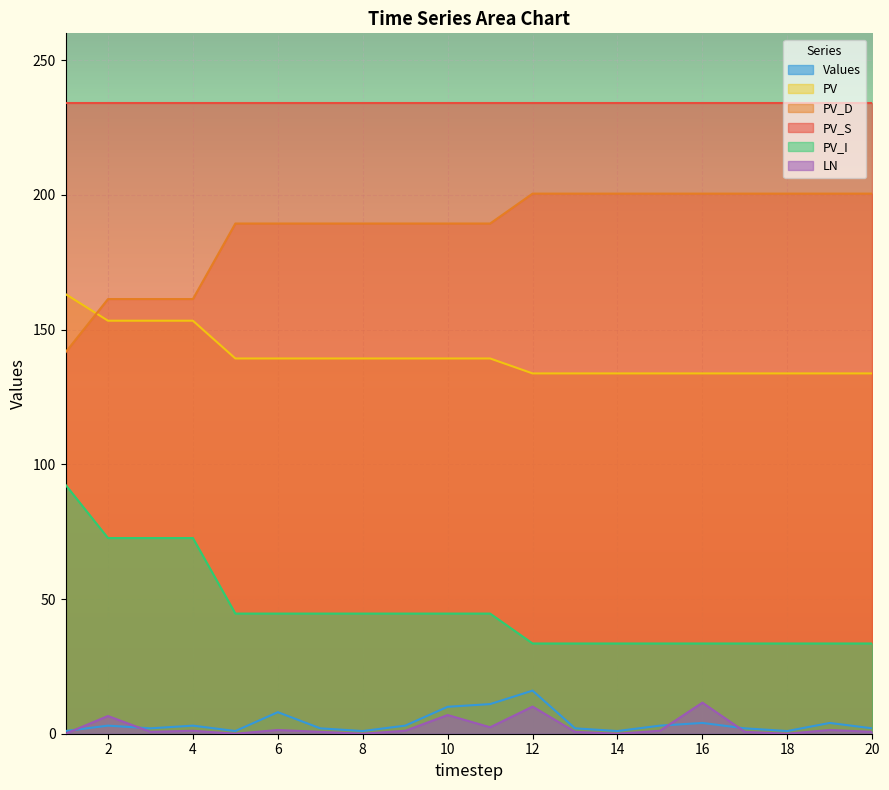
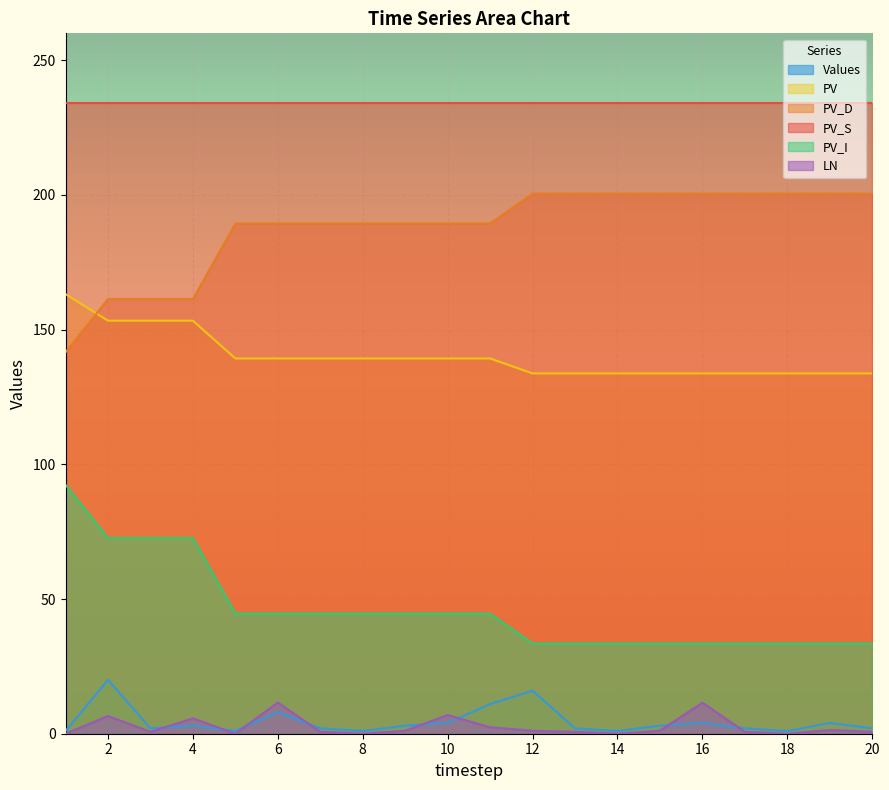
  {
    "Values": {
-     "2": 3,
+     "2": 20,
      "4": 3,
      "6": 8,
      "8": 1,
-     "10": 10,
+     "10": 4,
      "12": 16,
      "14": 1,
      "16": 4,
      "18": 1,
      "20": 2
    },
    "PV_I": {
      "2": 73,
      "4": 73,
      "6": 45,
      "8": 45,
      "10": 45,
      "12": 34,
      "14": 34,
      "16": 34,
      "18": 34,
      "20": 34
    },
    "LN": {
      "2": 7,
-     "4": 1,
-     "6": 1,
+     "4": 6,
+     "6": 12,
      "8": 0,
      "10": 7,
-     "12": 10,
+     "12": 1,
      "14": 0,
      "16": 12,
      "18": 0,
      "20": 1
    }
  }
